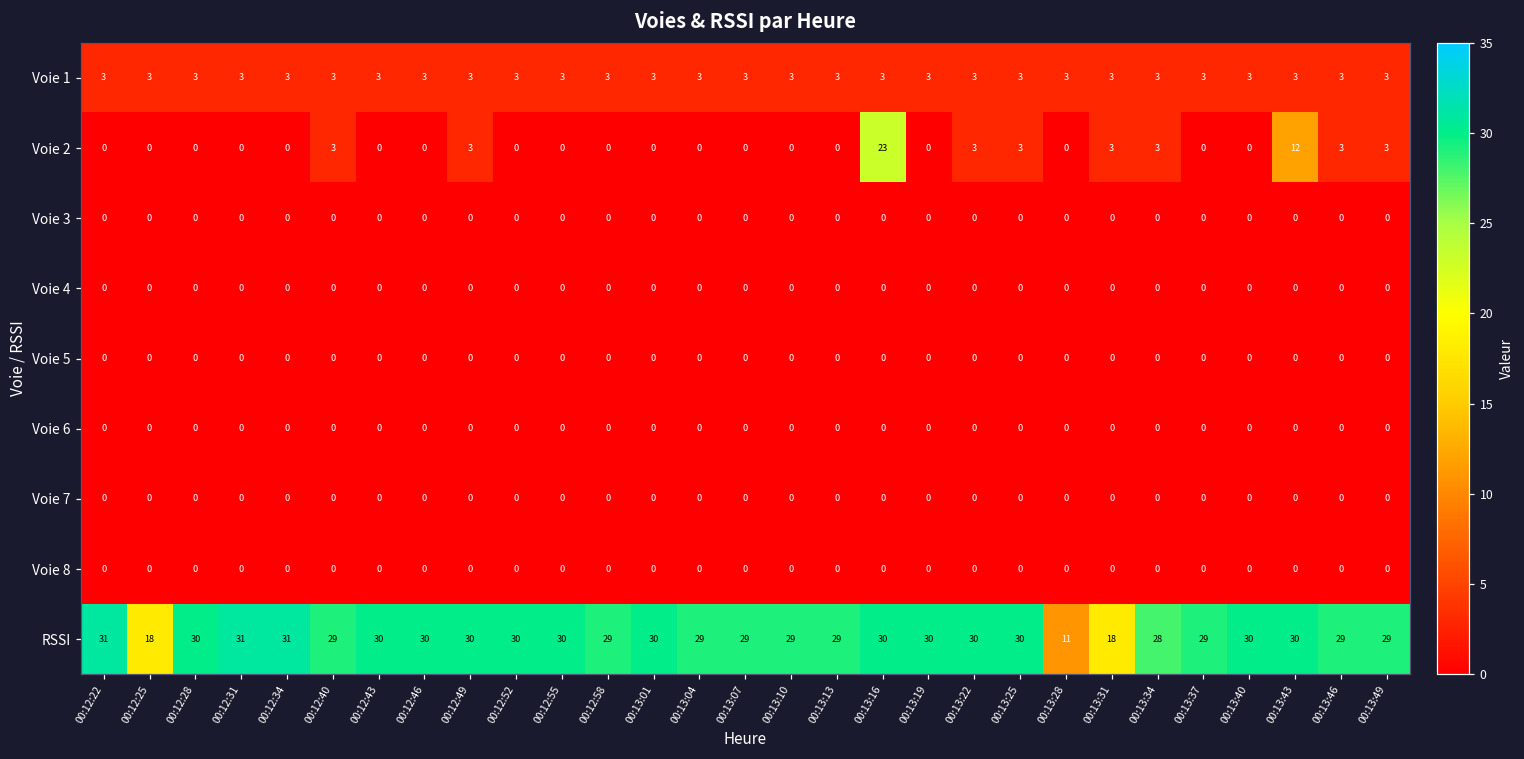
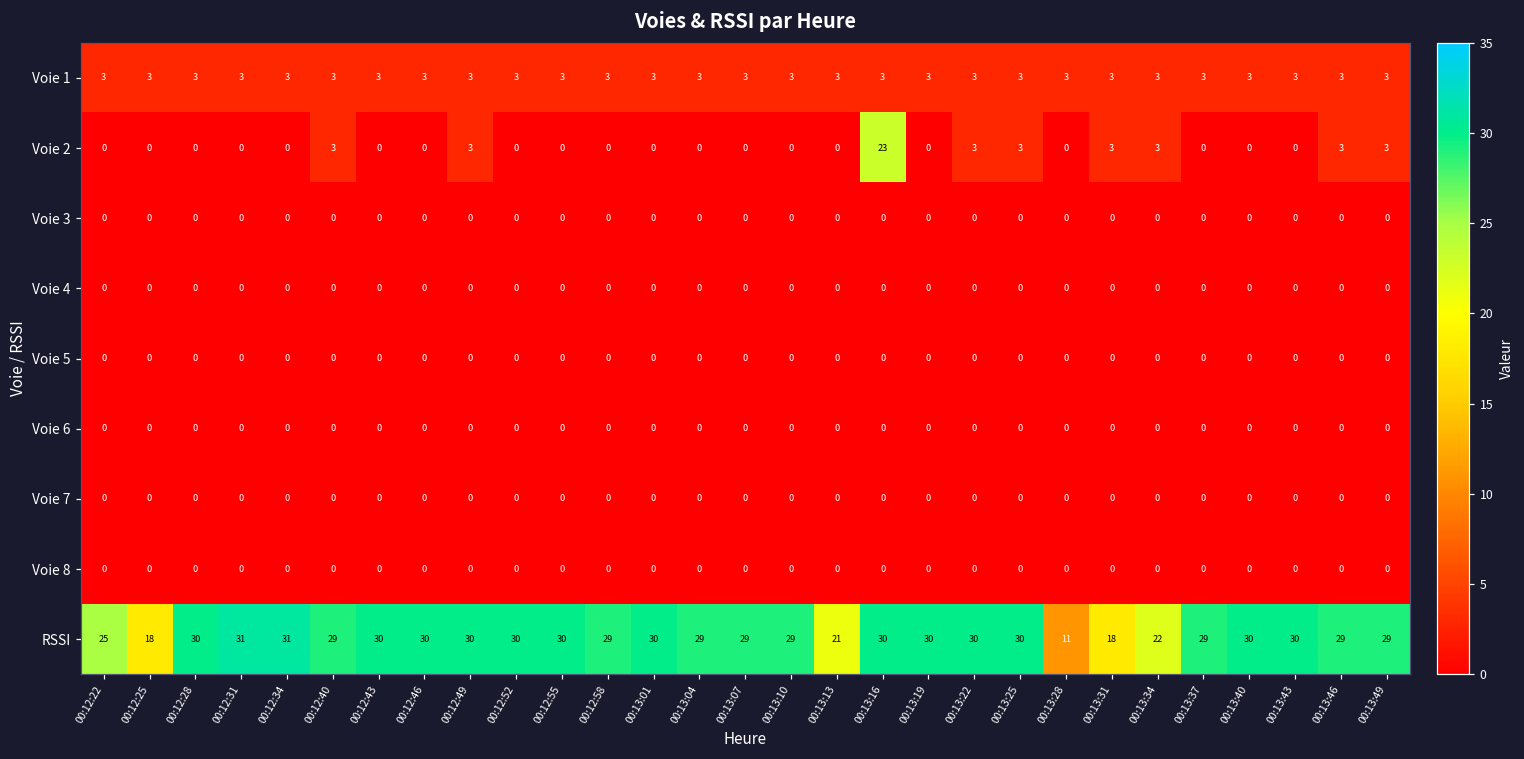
  {
    "Voie 2": {
      "00:12:22": 0,
      "00:12:25": 0,
      "00:12:28": 0,
      "00:12:31": 0,
      "00:12:34": 0,
      "00:12:40": 3,
      "00:12:43": 0,
      "00:12:46": 0,
      "00:12:49": 3,
      "00:12:52": 0,
      "00:12:55": 0,
      "00:12:58": 0,
      "00:13:01": 0,
      "00:13:04": 0,
      "00:13:07": 0,
      "00:13:10": 0,
      "00:13:13": 0,
      "00:13:16": 23,
      "00:13:19": 0,
      "00:13:22": 3,
      "00:13:25": 3,
      "00:13:28": 0,
      "00:13:31": 3,
      "00:13:34": 3,
      "00:13:37": 0,
      "00:13:40": 0,
-     "00:13:43": 12,
+     "00:13:43": 0,
      "00:13:46": 3,
      "00:13:49": 3
    },
    "RSSI": {
-     "00:12:22": 31,
+     "00:12:22": 25,
      "00:12:25": 18,
      "00:12:28": 30,
      "00:12:31": 31,
      "00:12:34": 31,
      "00:12:40": 29,
      "00:12:43": 30,
      "00:12:46": 30,
      "00:12:49": 30,
      "00:12:52": 30,
      "00:12:55": 30,
      "00:12:58": 29,
      "00:13:01": 30,
      "00:13:04": 29,
      "00:13:07": 29,
      "00:13:10": 29,
-     "00:13:13": 29,
+     "00:13:13": 21,
      "00:13:16": 30,
      "00:13:19": 30,
      "00:13:22": 30,
      "00:13:25": 30,
      "00:13:28": 11,
      "00:13:31": 18,
-     "00:13:34": 28,
+     "00:13:34": 22,
      "00:13:37": 29,
      "00:13:40": 30,
      "00:13:43": 30,
      "00:13:46": 29,
      "00:13:49": 29
    }
  }
